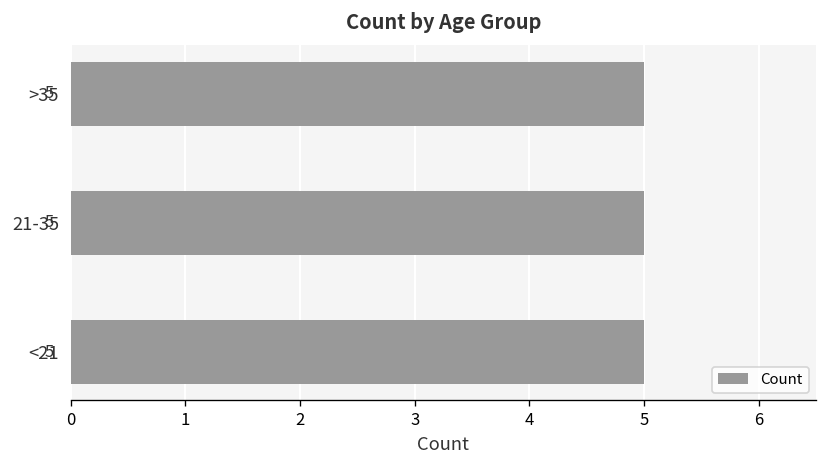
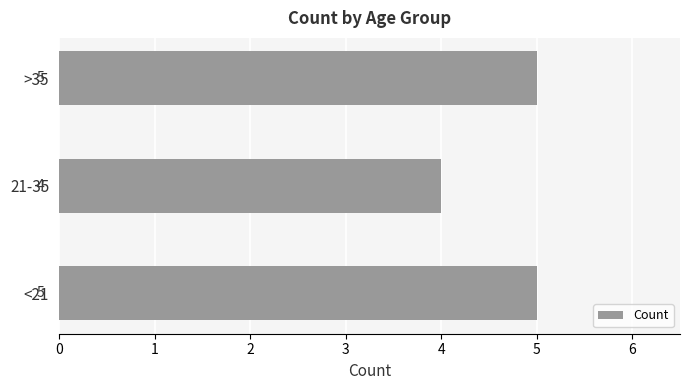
  {
-   "21-35": 5
+   "21-35": 4
  }
